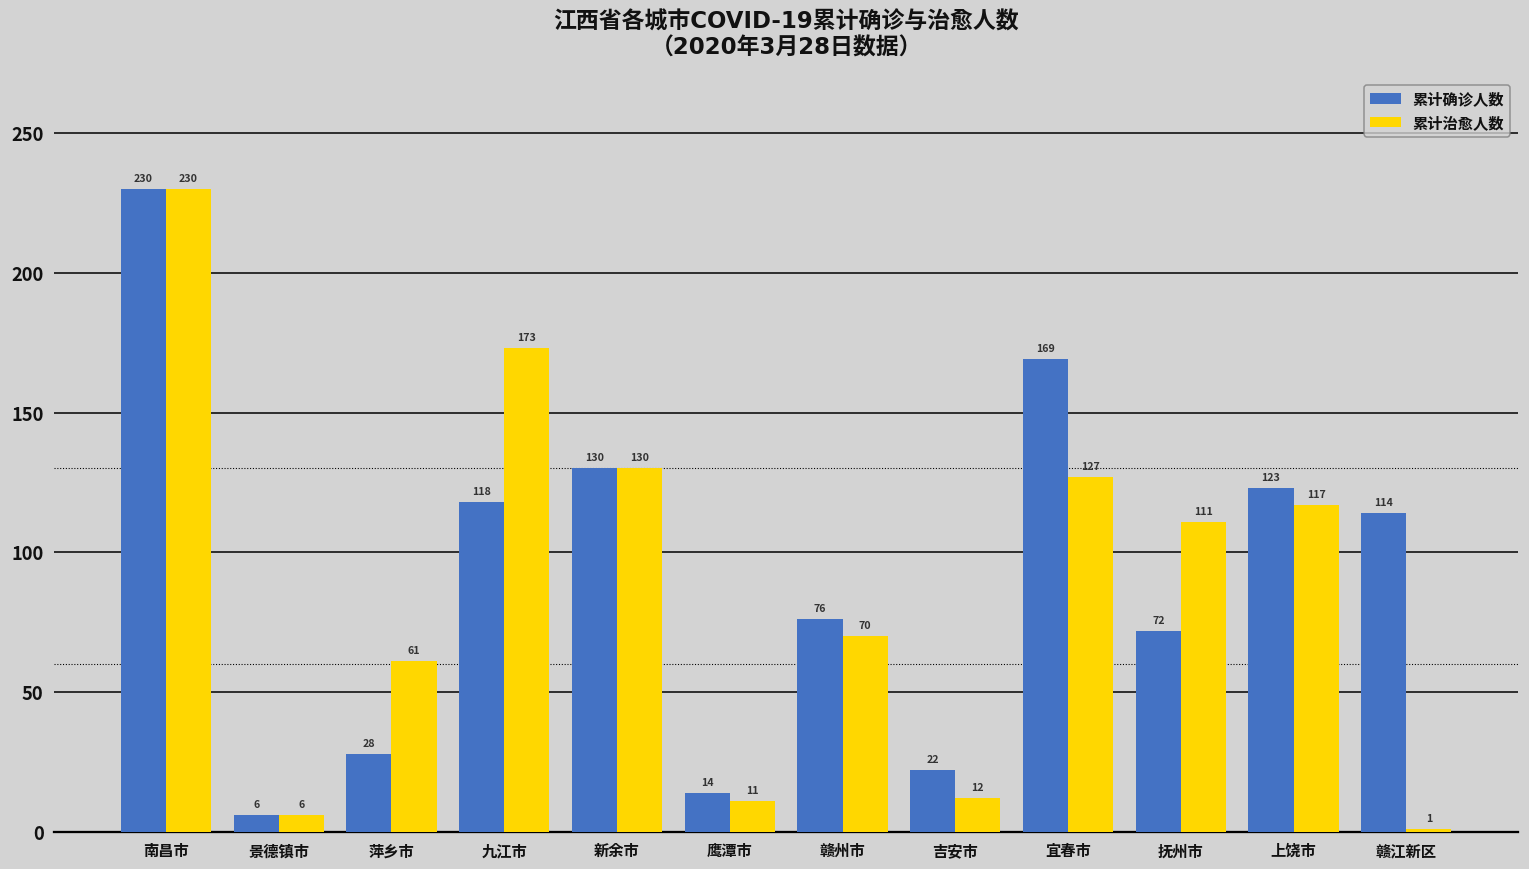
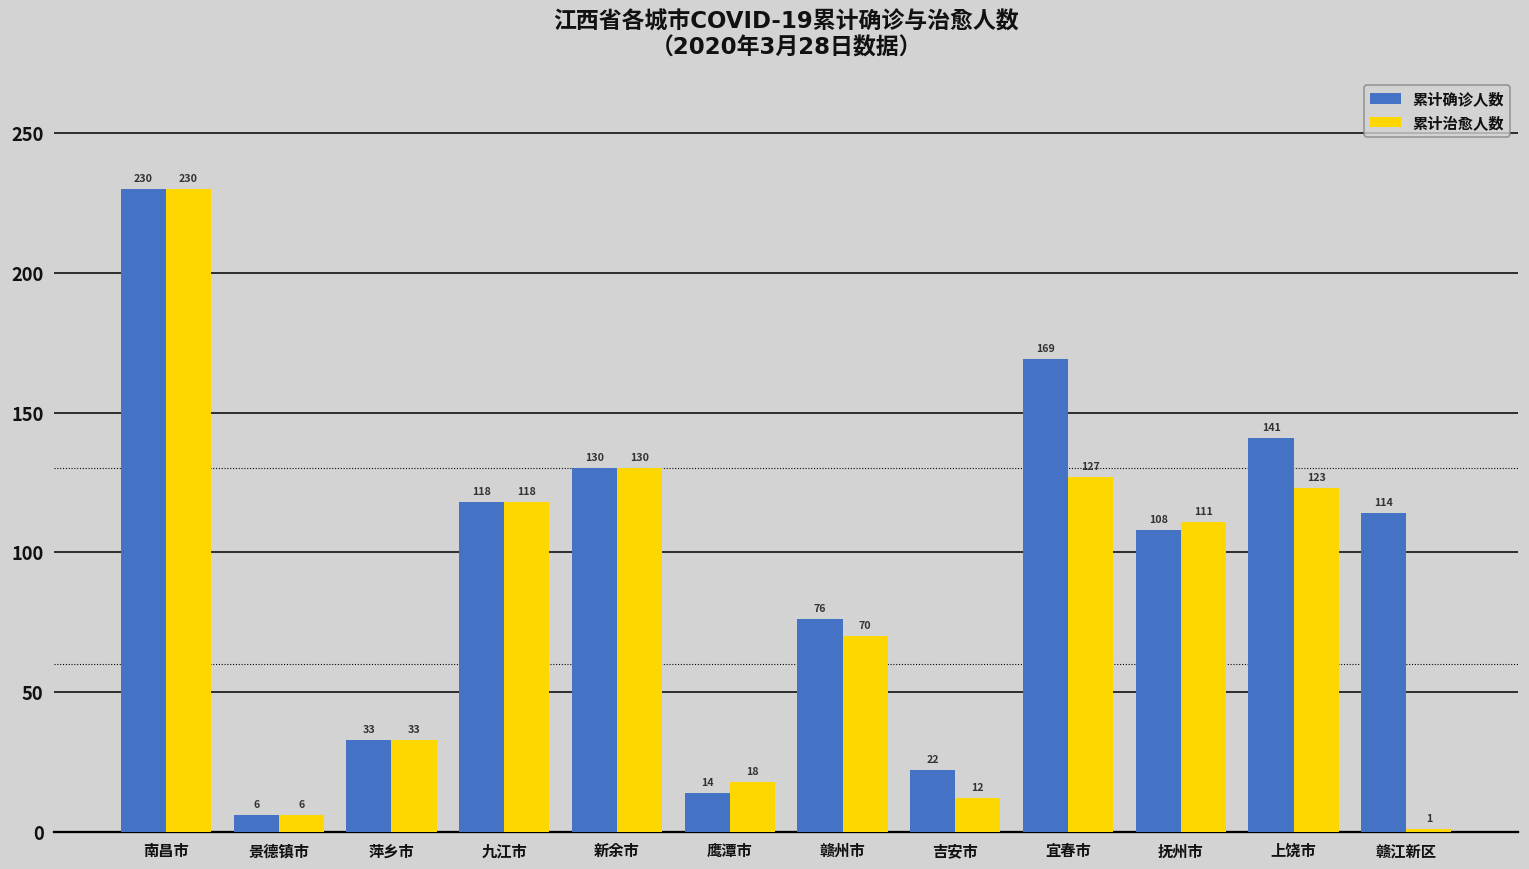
  {
    "累计确诊人数": {
      "南昌市": 230,
      "景德镇市": 6,
-     "萍乡市": 28,
+     "萍乡市": 33,
      "九江市": 118,
      "新余市": 130,
      "鹰潭市": 14,
      "赣州市": 76,
      "吉安市": 22,
      "宜春市": 169,
-     "抚州市": 72,
-     "上饶市": 123,
+     "抚州市": 108,
+     "上饶市": 141,
      "赣江新区": 114
    },
    "累计治愈人数": {
      "南昌市": 230,
      "景德镇市": 6,
-     "萍乡市": 61,
-     "九江市": 173,
+     "萍乡市": 33,
+     "九江市": 118,
      "新余市": 130,
-     "鹰潭市": 11,
+     "鹰潭市": 18,
      "赣州市": 70,
      "吉安市": 12,
      "宜春市": 127,
      "抚州市": 111,
-     "上饶市": 117,
+     "上饶市": 123,
      "赣江新区": 1
    }
  }
